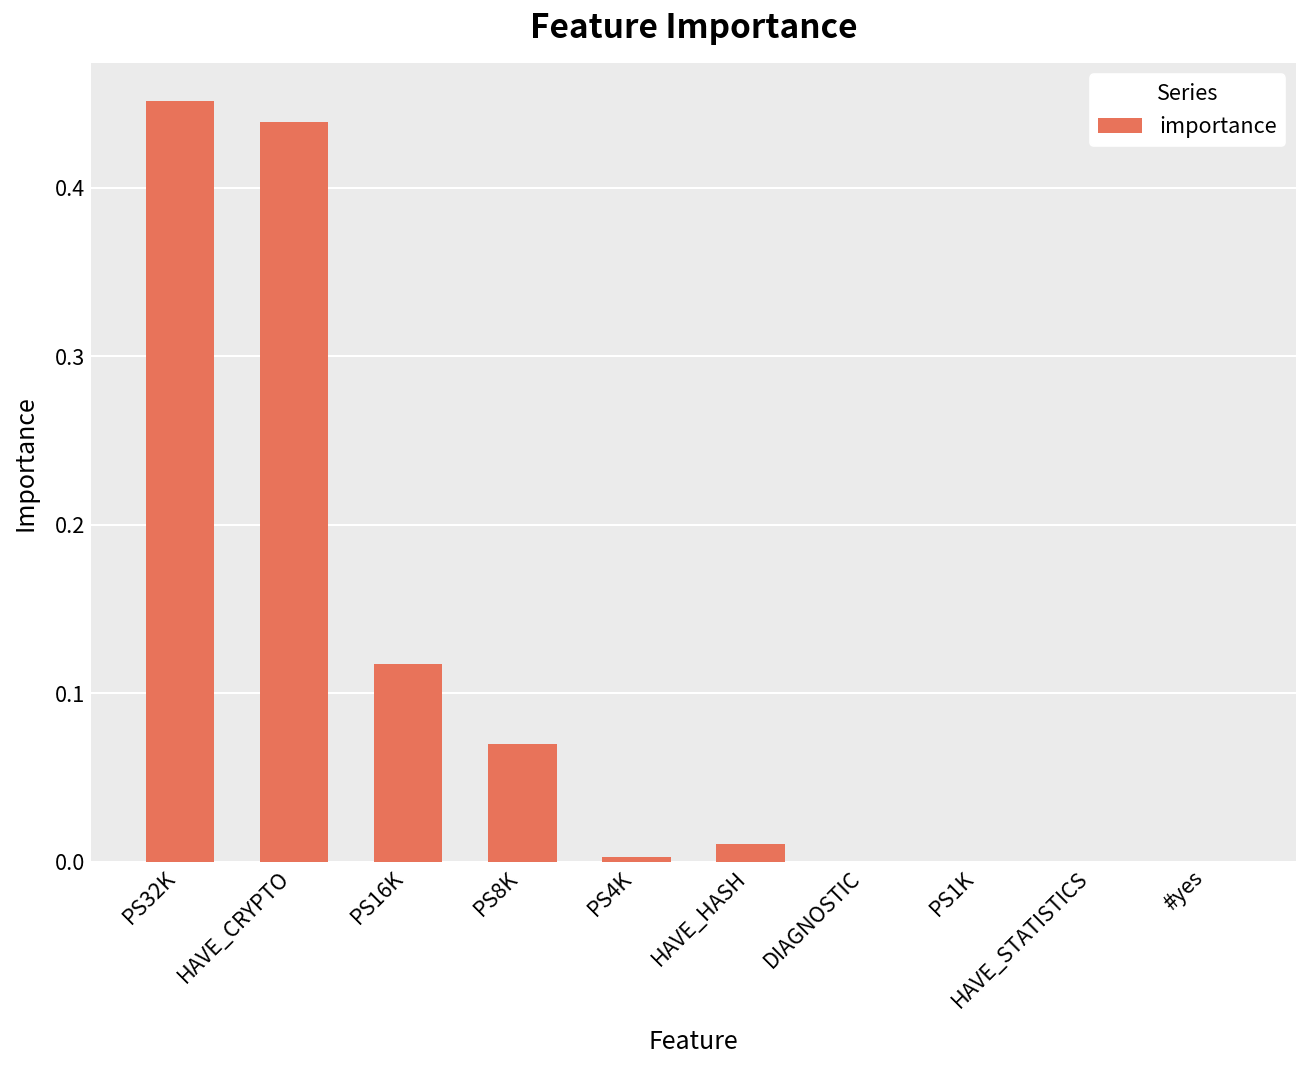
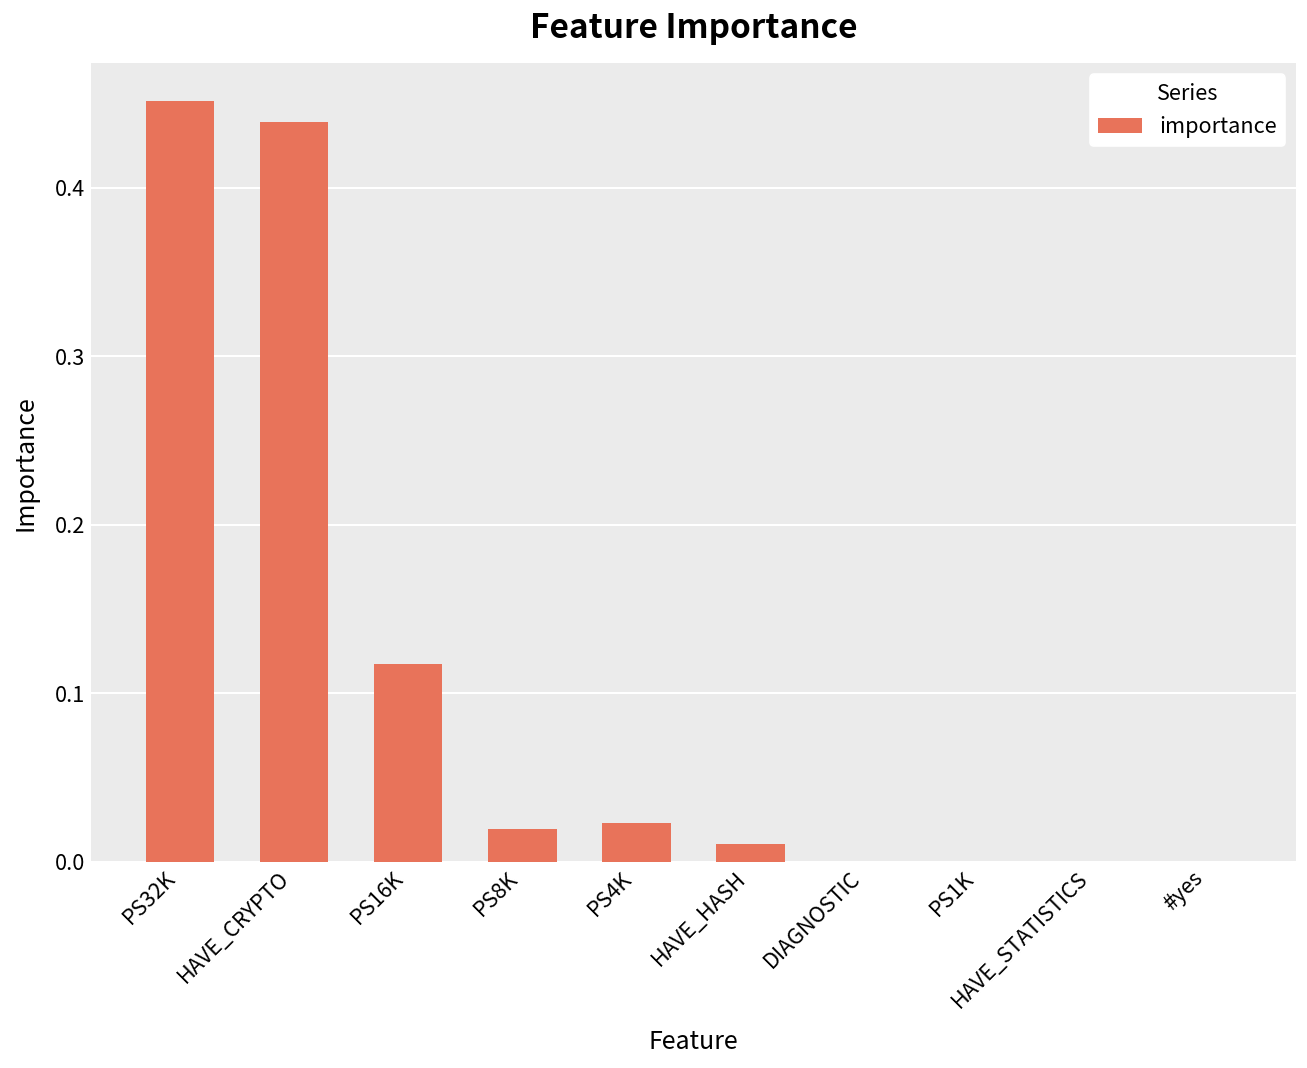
  {
    "PS32K": 0.451,
    "HAVE_CRYPTO": 0.439,
    "PS16K": 0.117,
-   "PS8K": 0.070,
-   "PS4K": 0.003,
+   "PS8K": 0.020,
+   "PS4K": 0.023,
    "HAVE_HASH": 0.011
  }
